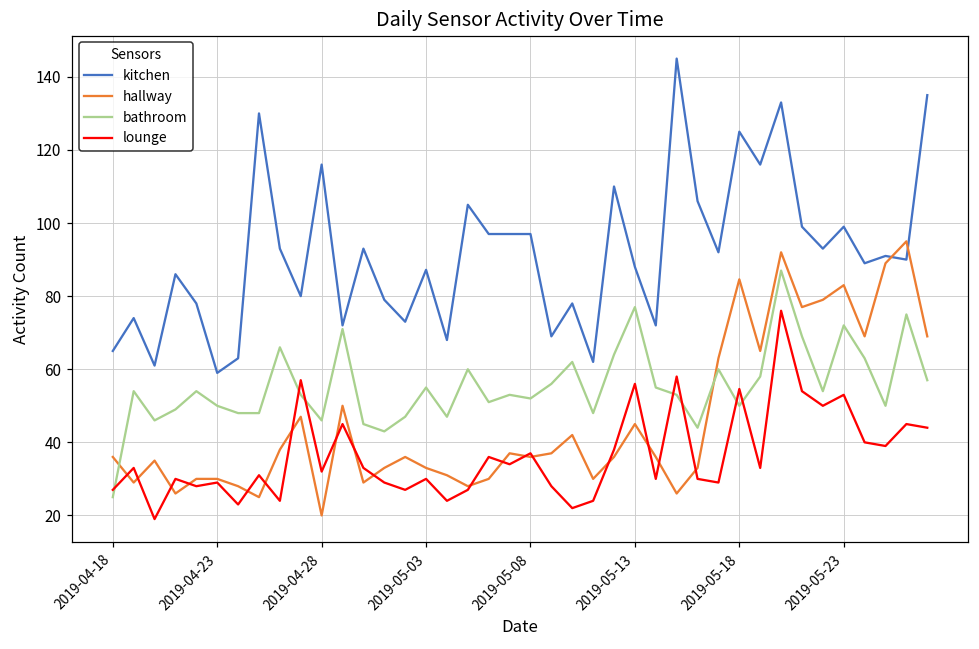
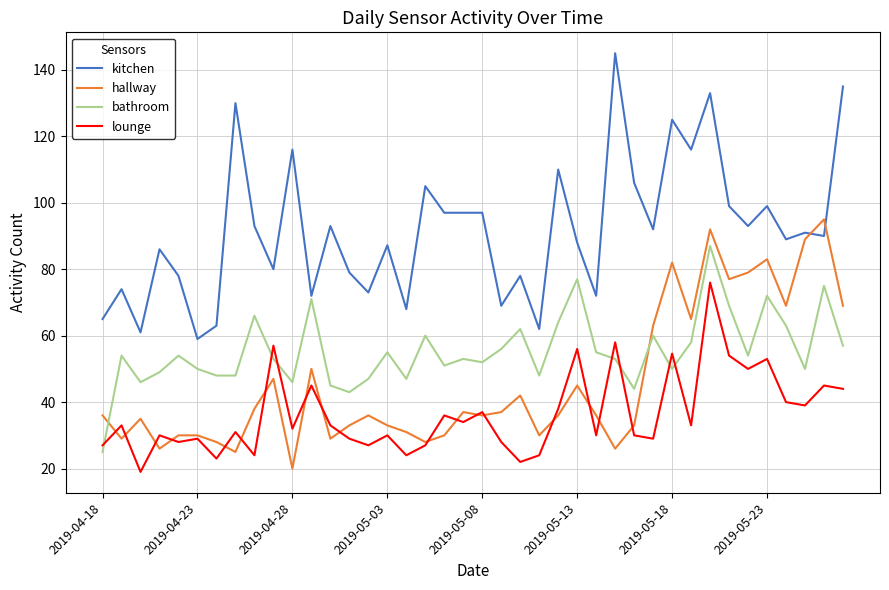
  {
    "kitchen": {
      "2019-04-18": 65,
      "2019-04-23": 59,
      "2019-04-28": 116,
      "2019-05-03": 87,
      "2019-05-08": 97,
      "2019-05-13": 88,
      "2019-05-18": 125,
      "2019-05-23": 99
    },
    "hallway": {
      "2019-04-18": 36,
      "2019-04-23": 30,
      "2019-04-28": 20,
      "2019-05-03": 33,
      "2019-05-08": 36,
      "2019-05-13": 45,
-     "2019-05-18": 85,
+     "2019-05-18": 82,
      "2019-05-23": 83
    },
    "bathroom": {
      "2019-04-18": 25,
      "2019-04-23": 50,
      "2019-04-28": 46,
      "2019-05-03": 55,
      "2019-05-08": 52,
      "2019-05-13": 77,
      "2019-05-18": 50,
      "2019-05-23": 72
    },
    "lounge": {
      "2019-04-18": 27,
      "2019-04-23": 29,
      "2019-04-28": 32,
      "2019-05-03": 30,
      "2019-05-08": 37,
      "2019-05-13": 56,
      "2019-05-18": 55,
      "2019-05-23": 53
    }
  }
